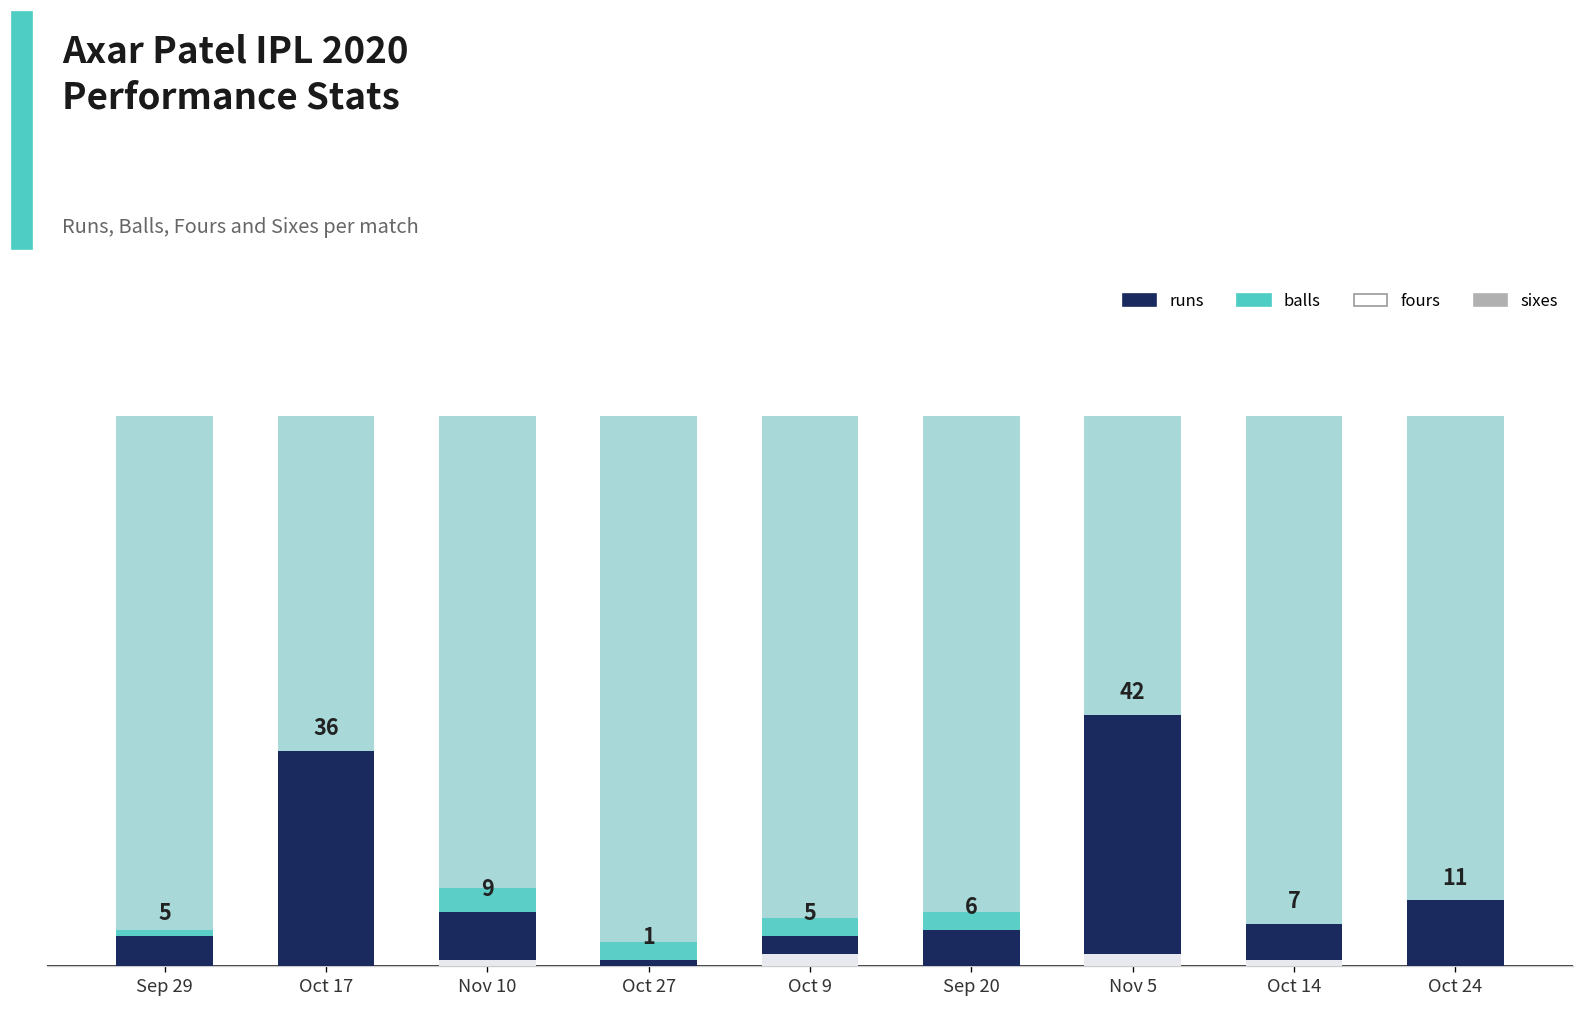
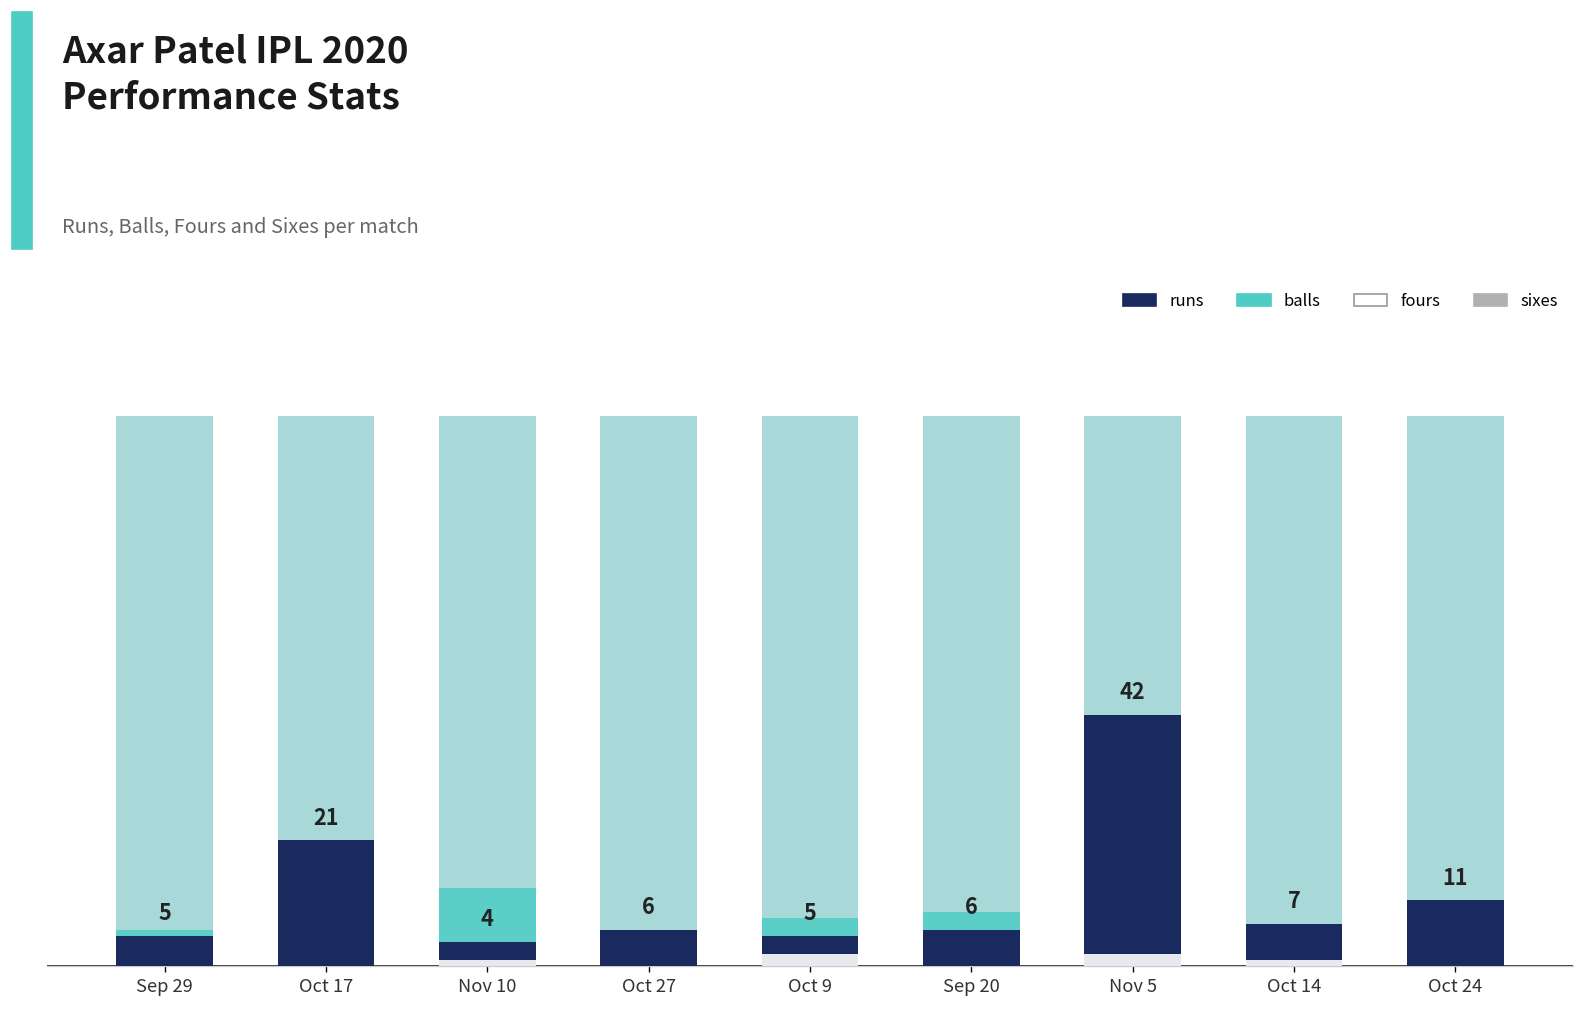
  {
    "runs": {
-     "Oct 17": 36,
-     "Nov 10": 9,
-     "Oct 27": 1
+     "Oct 17": 21,
+     "Nov 10": 4,
+     "Oct 27": 6
    }
  }
